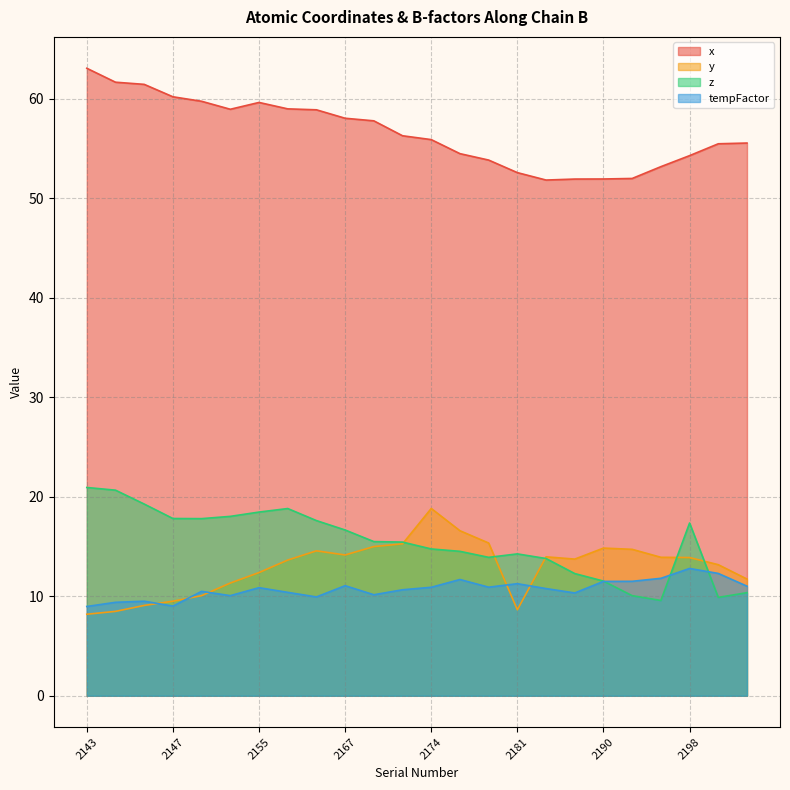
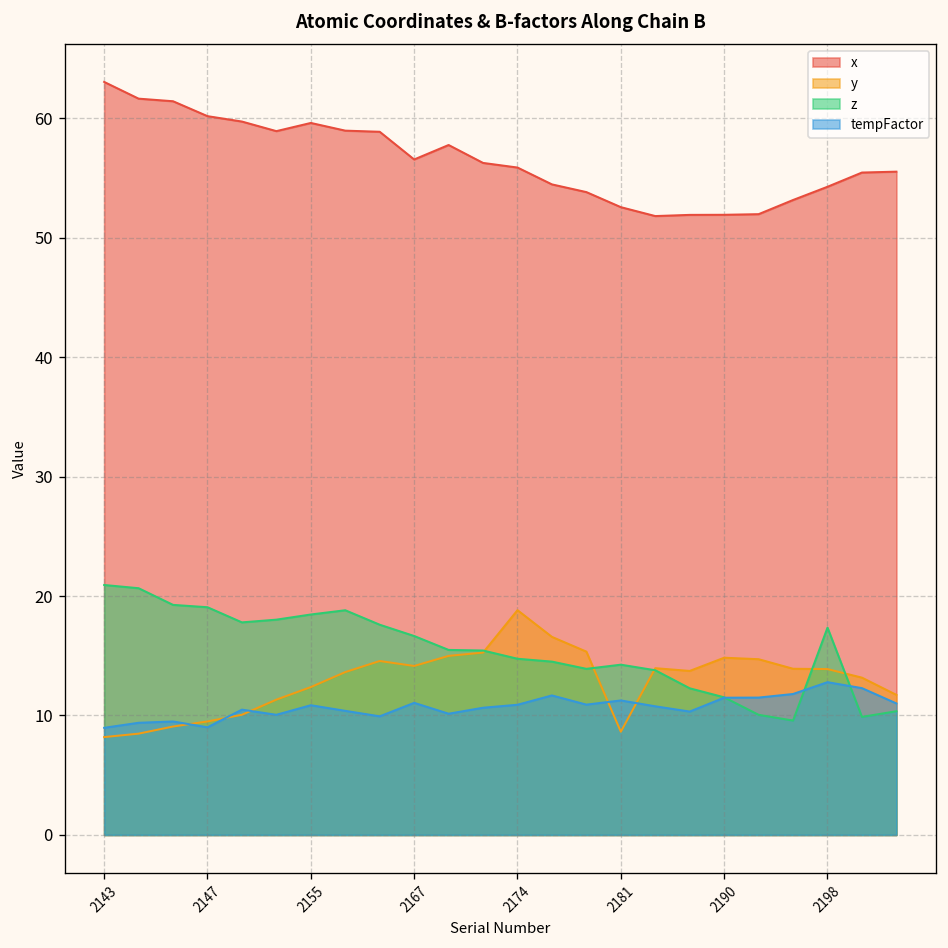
  {
    "x": {
      "2143": 63,
      "2147": 60,
      "2155": 60,
-     "2167": 58,
+     "2167": 57,
      "2174": 56,
      "2181": 53,
      "2190": 52,
      "2198": 54
    },
    "y": {
      "2143": 8,
      "2147": 10,
      "2155": 12,
      "2167": 14,
      "2174": 19,
      "2181": 9,
      "2190": 15,
      "2198": 14
    },
    "z": {
      "2143": 21,
-     "2147": 18,
+     "2147": 19,
      "2155": 18,
      "2167": 17,
      "2174": 15,
      "2181": 14,
      "2198": 17
    },
    "tempFactor": {
      "2143": 9,
      "2147": 9,
      "2155": 11,
      "2167": 11,
      "2174": 11,
      "2181": 11,
      "2198": 13
    }
  }
